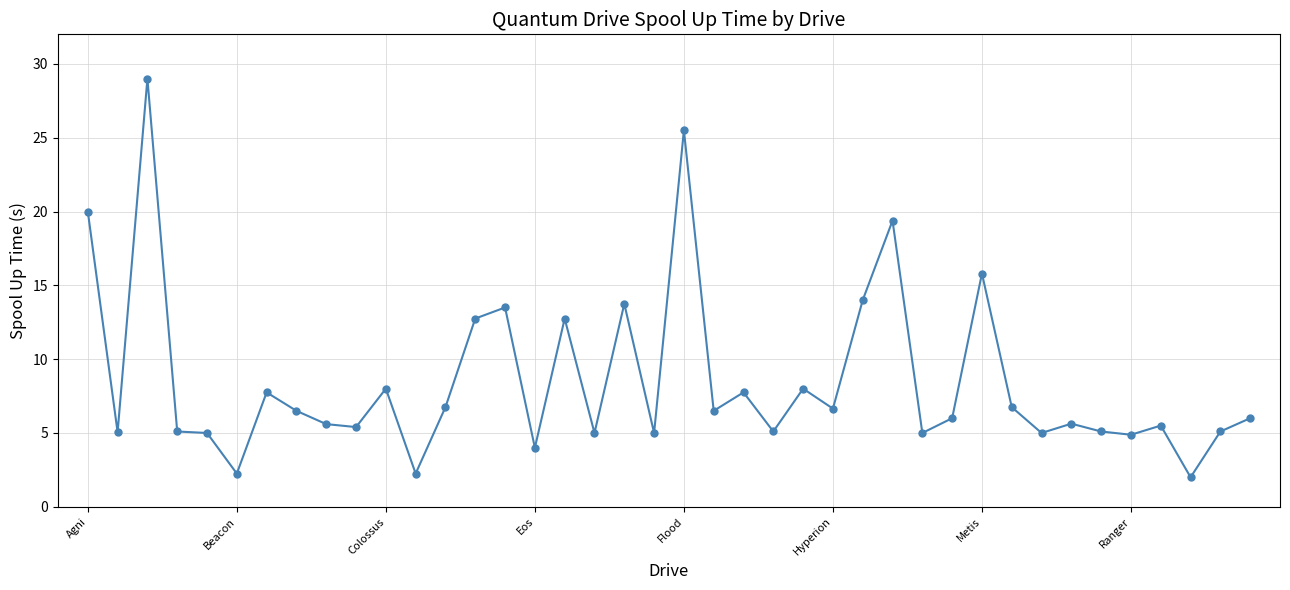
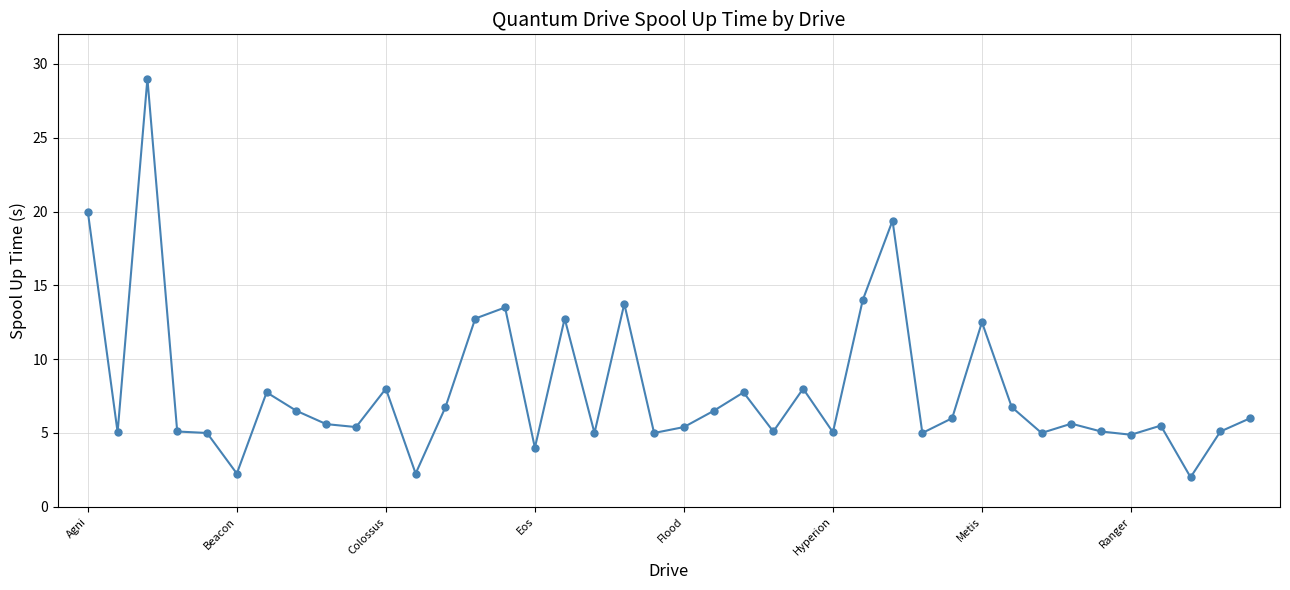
  {
    "Agni": 20.0,
    "Beacon": 2.3,
    "Colossus": 8.0,
    "Eos": 4.0,
-   "Flood": 25.5,
-   "Hyperion": 6.7,
-   "Metis": 15.8,
+   "Flood": 5.4,
+   "Hyperion": 5.1,
+   "Metis": 12.5,
    "Ranger": 4.9
  }
